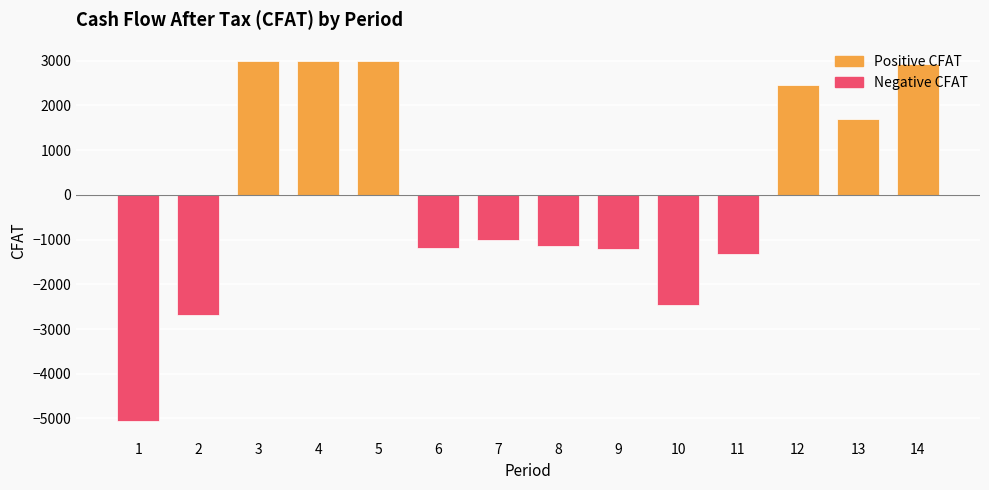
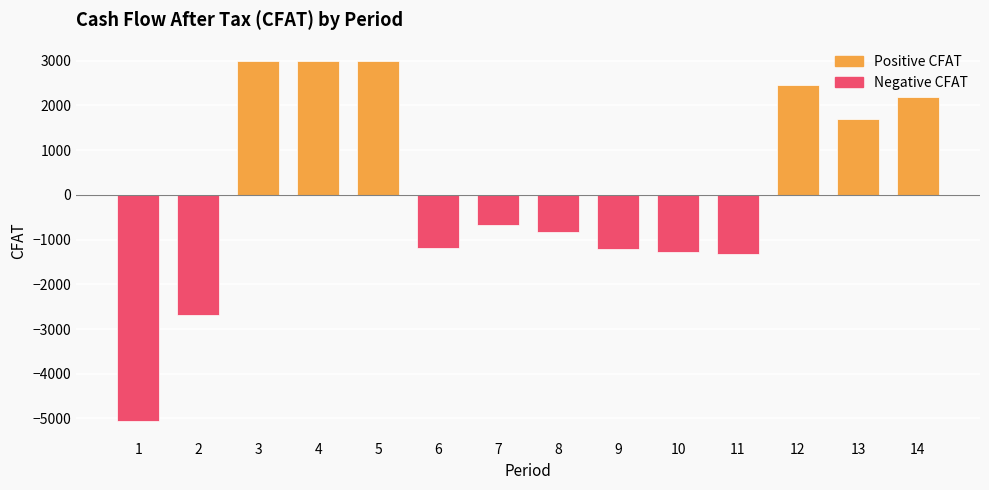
  {
    "Positive CFAT": {
      "3": 3000,
      "4": 3000,
      "5": 3000,
      "12": 2500,
      "13": 1700,
-     "14": 2900
+     "14": 2200
    },
    "Negative CFAT": {
      "1": -5000,
      "2": -2700,
      "6": -1200,
-     "7": -1000,
-     "8": -1100,
+     "7": -700,
+     "8": -800,
      "9": -1200,
-     "10": -2500,
+     "10": -1300,
      "11": -1300
    }
  }
